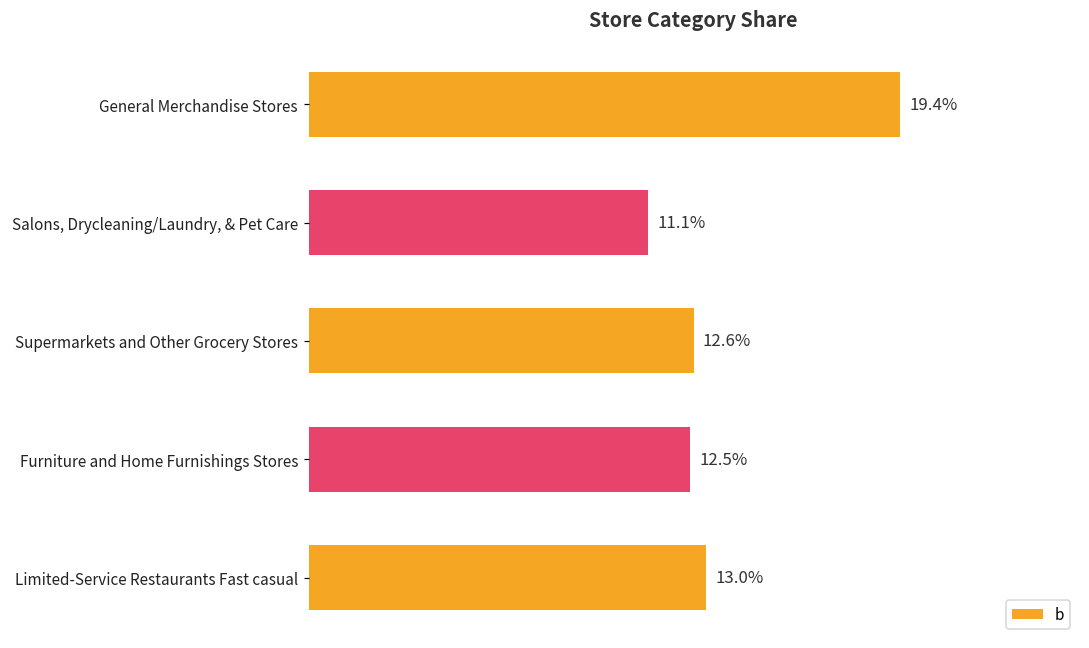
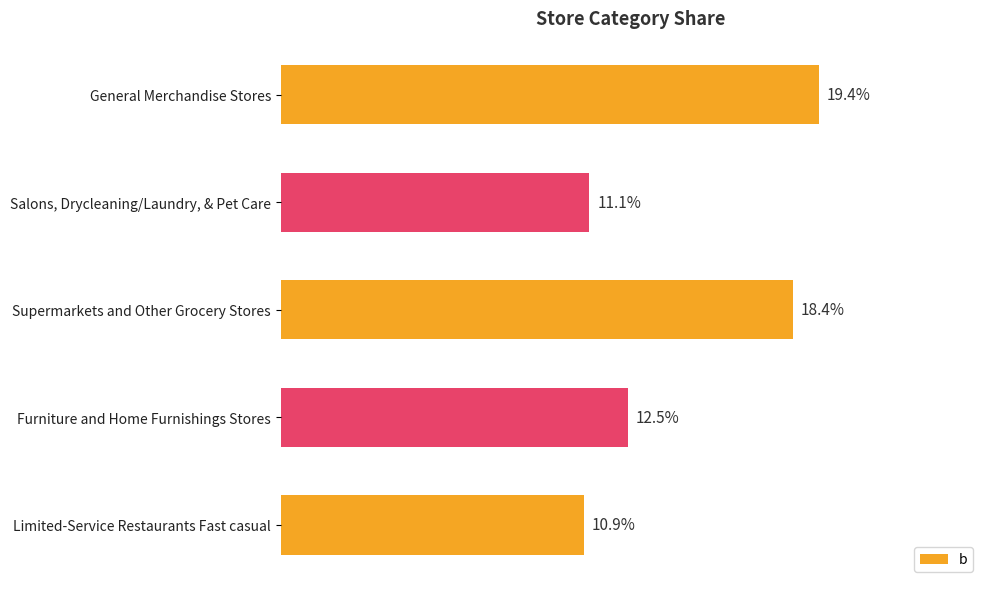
  {
    "General Merchandise Stores": "19.4%",
    "Salons, Drycleaning/Laundry, & Pet Care": "11.1%",
-   "Supermarkets and Other Grocery Stores": "12.6%",
+   "Supermarkets and Other Grocery Stores": "18.4%",
    "Furniture and Home Furnishings Stores": "12.5%",
-   "Limited-Service Restaurants Fast casual": "13.0%"
+   "Limited-Service Restaurants Fast casual": "10.9%"
  }
